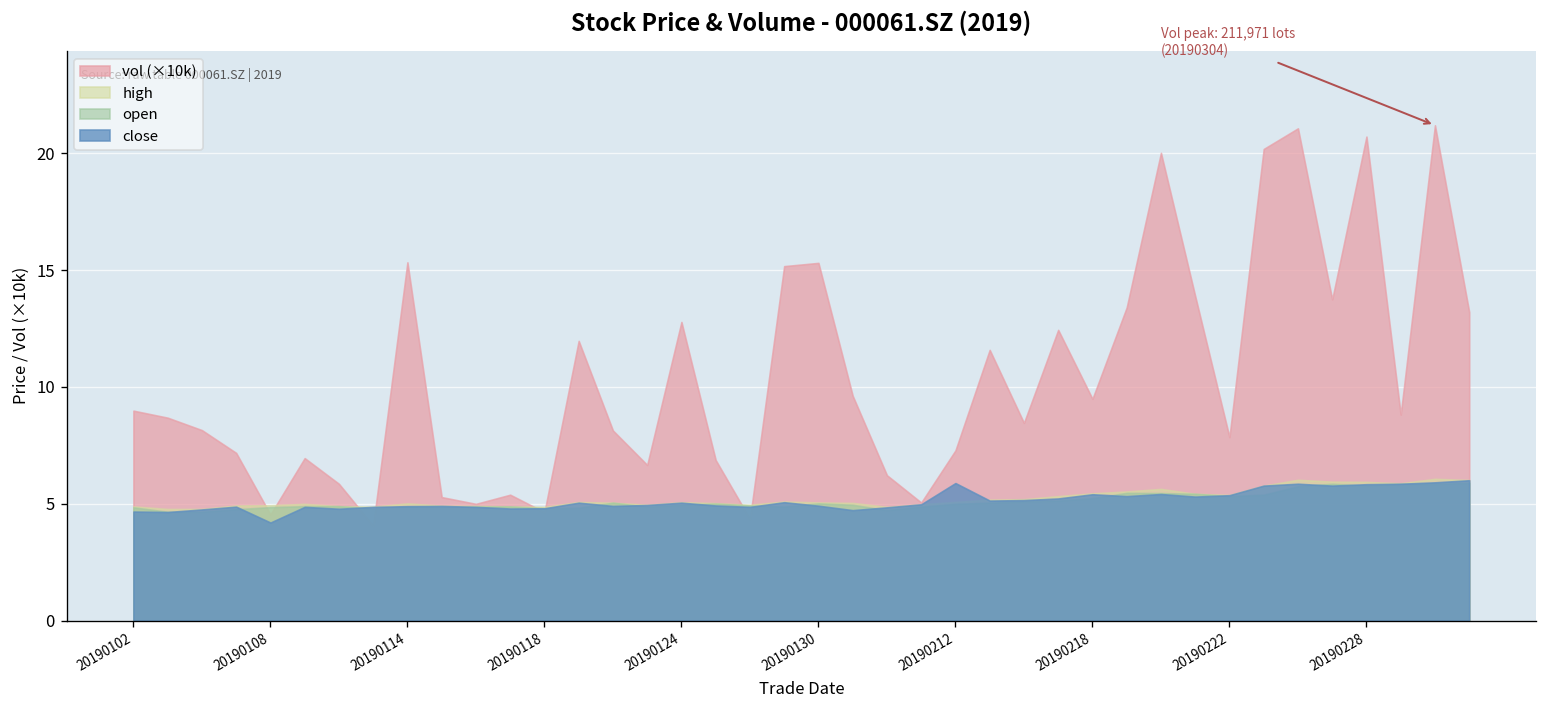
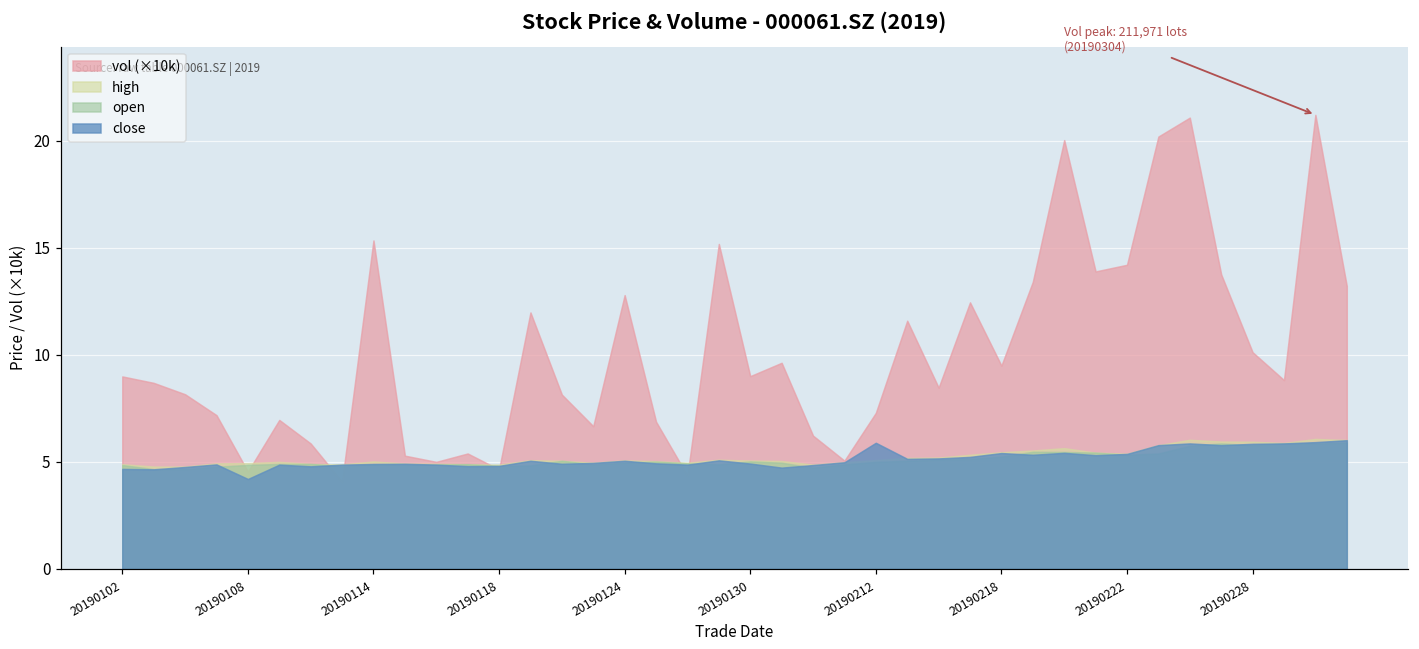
  {
    "vol (×10k)": {
      "20190102": 9.0,
      "20190108": 4.5,
      "20190114": 15.3,
      "20190118": 4.6,
      "20190124": 12.8,
-     "20190130": 15.3,
+     "20190130": 9.0,
      "20190212": 7.3,
      "20190218": 9.5,
-     "20190222": 7.9,
-     "20190228": 20.7
+     "20190222": 14.2,
+     "20190228": 10.1
    },
    "close": {
      "20190102": 4.7,
      "20190108": 4.2,
      "20190212": 5.9
    }
  }
